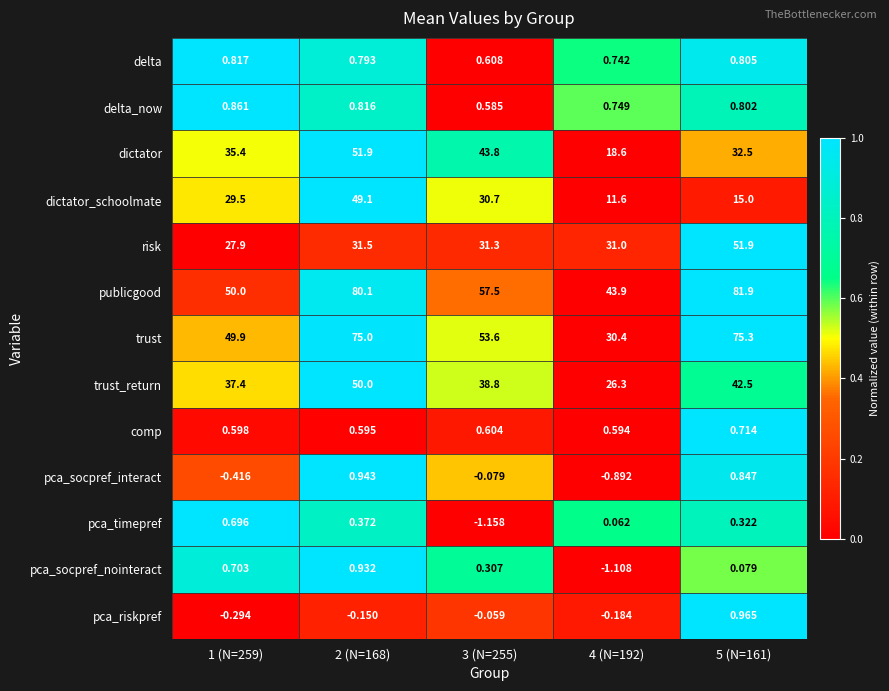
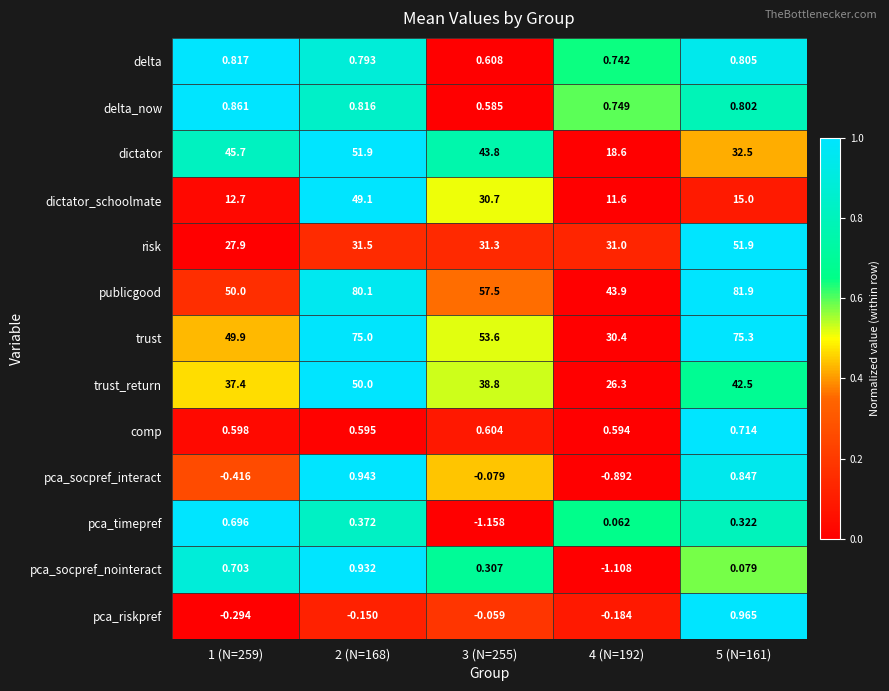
  {
    "delta": {
      "1 (N=259)": 0.817,
      "2 (N=168)": 0.793,
      "3 (N=255)": 0.608,
      "4 (N=192)": 0.742,
      "5 (N=161)": 0.805
    },
    "delta_now": {
      "1 (N=259)": 0.861,
      "2 (N=168)": 0.816,
      "3 (N=255)": 0.585,
      "4 (N=192)": 0.749,
      "5 (N=161)": 0.802
    },
    "dictator": {
-     "1 (N=259)": 35.4,
+     "1 (N=259)": 45.7,
      "2 (N=168)": 51.9,
      "3 (N=255)": 43.8,
      "4 (N=192)": 18.6,
      "5 (N=161)": 32.5
    },
    "dictator_schoolmate": {
-     "1 (N=259)": 29.5,
+     "1 (N=259)": 12.7,
      "2 (N=168)": 49.1,
      "3 (N=255)": 30.7,
      "4 (N=192)": 11.6,
      "5 (N=161)": 15.0
    },
    "risk": {
      "1 (N=259)": 27.9,
      "2 (N=168)": 31.5,
      "3 (N=255)": 31.3,
      "4 (N=192)": 31.0,
      "5 (N=161)": 51.9
    },
    "publicgood": {
      "1 (N=259)": 50.0,
      "2 (N=168)": 80.1,
      "3 (N=255)": 57.5,
      "4 (N=192)": 43.9,
      "5 (N=161)": 81.9
    },
    "trust": {
      "1 (N=259)": 49.9,
      "2 (N=168)": 75.0,
      "3 (N=255)": 53.6,
      "4 (N=192)": 30.4,
      "5 (N=161)": 75.3
    },
    "trust_return": {
      "1 (N=259)": 37.4,
      "2 (N=168)": 50.0,
      "3 (N=255)": 38.8,
      "4 (N=192)": 26.3,
      "5 (N=161)": 42.5
    },
    "comp": {
      "1 (N=259)": 0.598,
      "2 (N=168)": 0.595,
      "3 (N=255)": 0.604,
      "4 (N=192)": 0.594,
      "5 (N=161)": 0.714
    },
    "pca_socpref_interact": {
      "1 (N=259)": -0.416,
      "2 (N=168)": 0.943,
      "3 (N=255)": -0.079,
      "4 (N=192)": -0.892,
      "5 (N=161)": 0.847
    },
    "pca_timepref": {
      "1 (N=259)": 0.696,
      "2 (N=168)": 0.372,
      "3 (N=255)": -1.158,
      "4 (N=192)": 0.062,
      "5 (N=161)": 0.322
    },
    "pca_socpref_nointeract": {
      "1 (N=259)": 0.703,
      "2 (N=168)": 0.932,
      "3 (N=255)": 0.307,
      "4 (N=192)": -1.108,
      "5 (N=161)": 0.079
    },
    "pca_riskpref": {
      "1 (N=259)": -0.294,
      "2 (N=168)": -0.150,
      "3 (N=255)": -0.059,
      "4 (N=192)": -0.184,
      "5 (N=161)": 0.965
    }
  }
